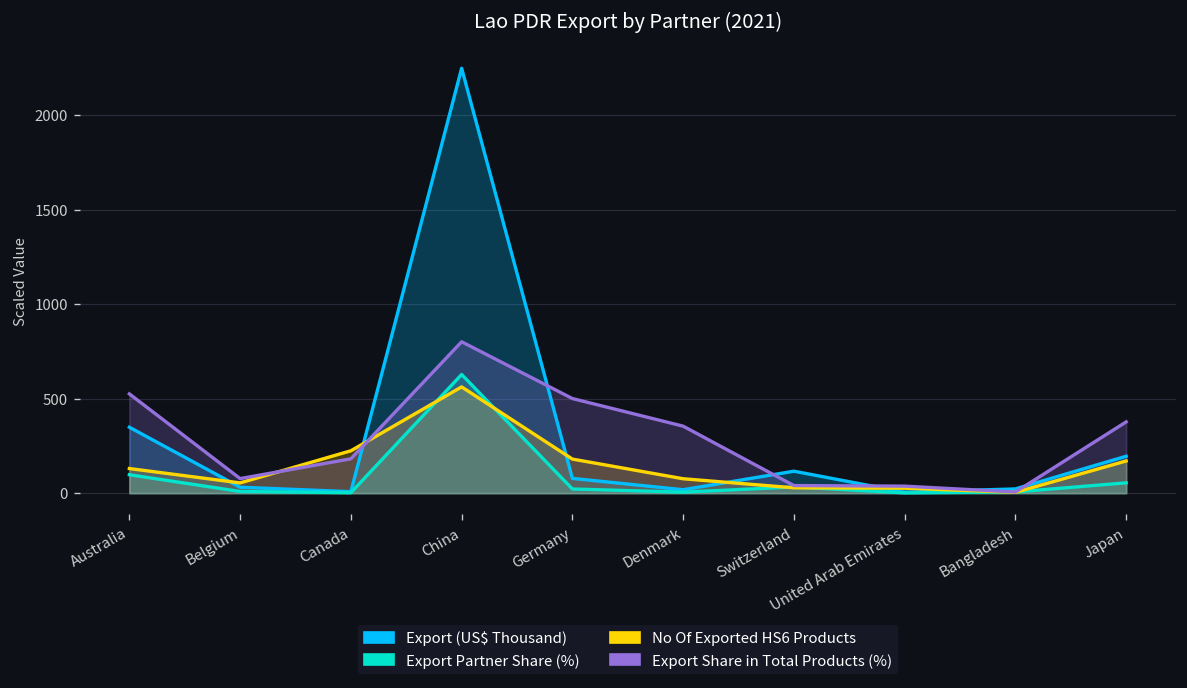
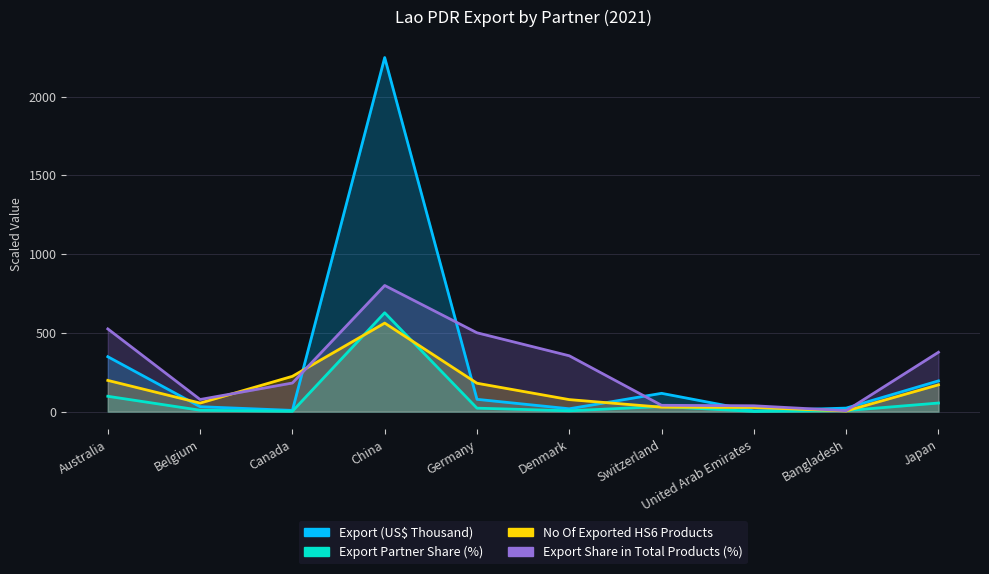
  {
    "No Of Exported HS6 Products": {
-     "Australia": 130,
+     "Australia": 200,
      "Belgium": 50,
      "Canada": 220,
      "China": 560,
      "Germany": 180,
      "Denmark": 80,
      "Japan": 170
    },
    "Export Share in Total Products (%)": {
      "Australia": 530,
      "Belgium": 80,
      "Canada": 180,
      "China": 800,
      "Germany": 500,
      "Denmark": 350,
      "Japan": 380
    }
  }
